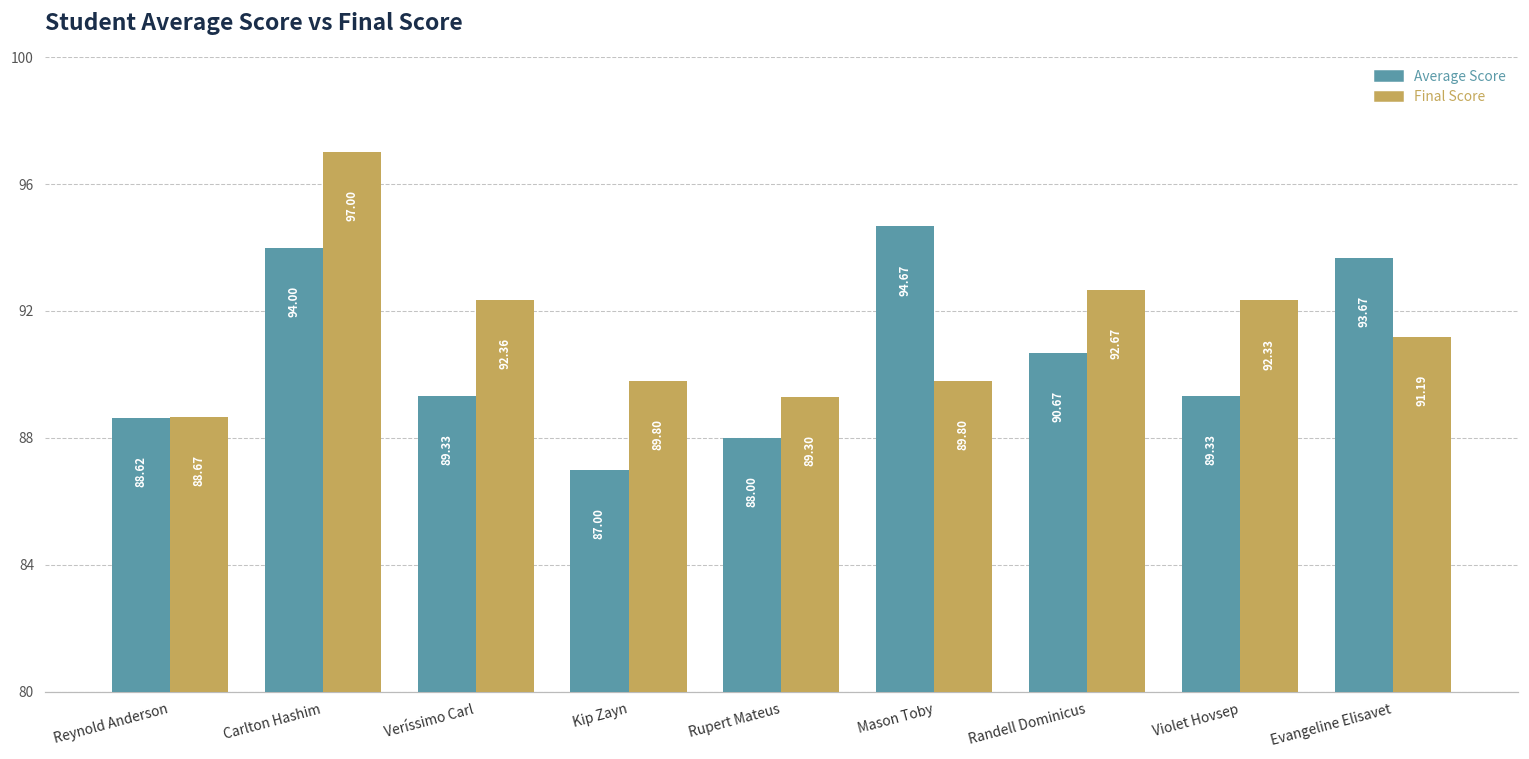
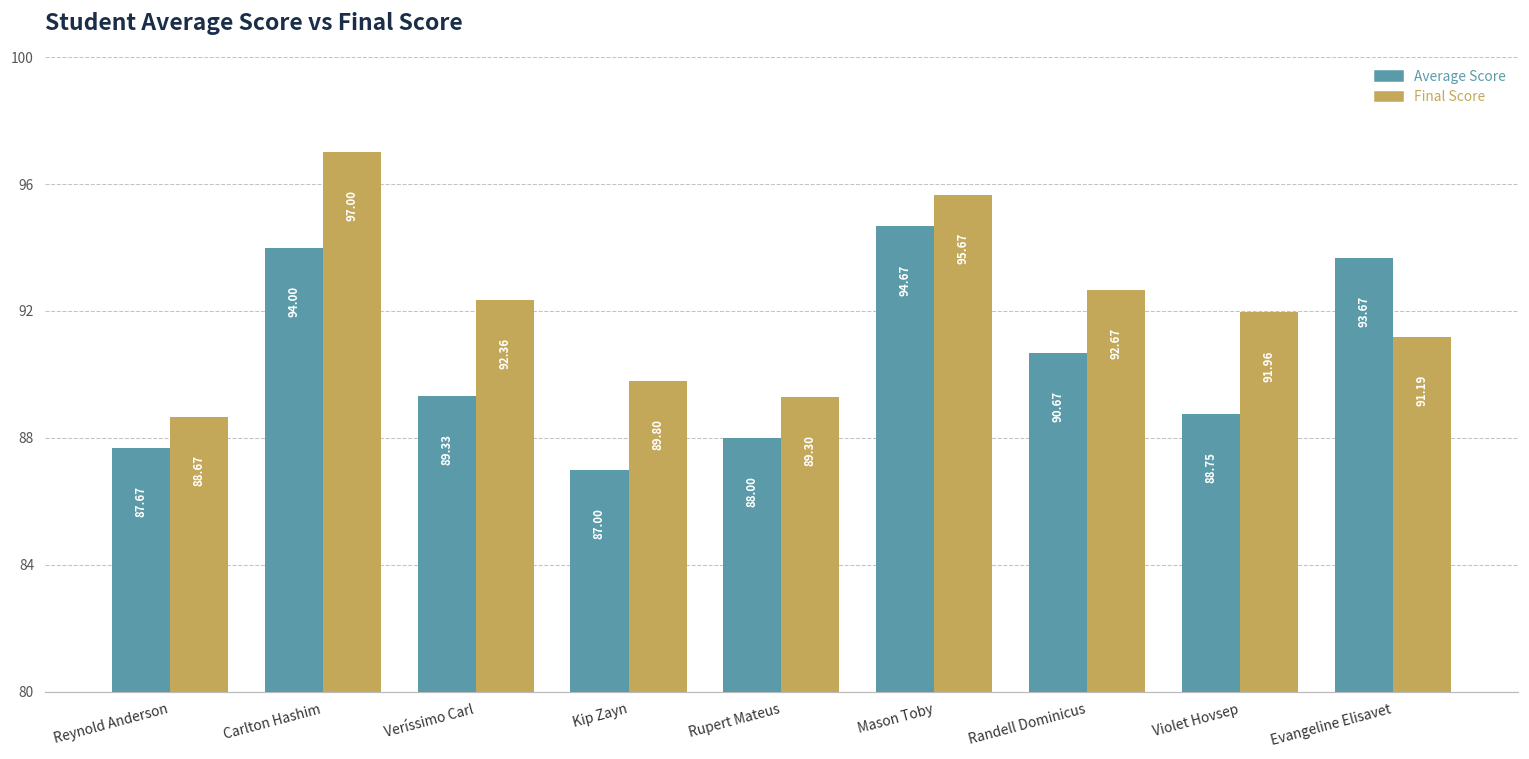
  {
    "Average Score": {
-     "Reynold Anderson": 88.62,
+     "Reynold Anderson": 87.67,
      "Carlton Hashim": 94.00,
      "Veríssimo Carl": 89.33,
      "Kip Zayn": 87.00,
      "Rupert Mateus": 88.00,
      "Mason Toby": 94.67,
      "Randell Dominicus": 90.67,
-     "Violet Hovsep": 89.33,
+     "Violet Hovsep": 88.75,
      "Evangeline Elisavet": 93.67
    },
    "Final Score": {
      "Reynold Anderson": 88.67,
      "Carlton Hashim": 97.00,
      "Veríssimo Carl": 92.36,
      "Kip Zayn": 89.80,
      "Rupert Mateus": 89.30,
-     "Mason Toby": 89.80,
+     "Mason Toby": 95.67,
      "Randell Dominicus": 92.67,
-     "Violet Hovsep": 92.33,
+     "Violet Hovsep": 91.96,
      "Evangeline Elisavet": 91.19
    }
  }
